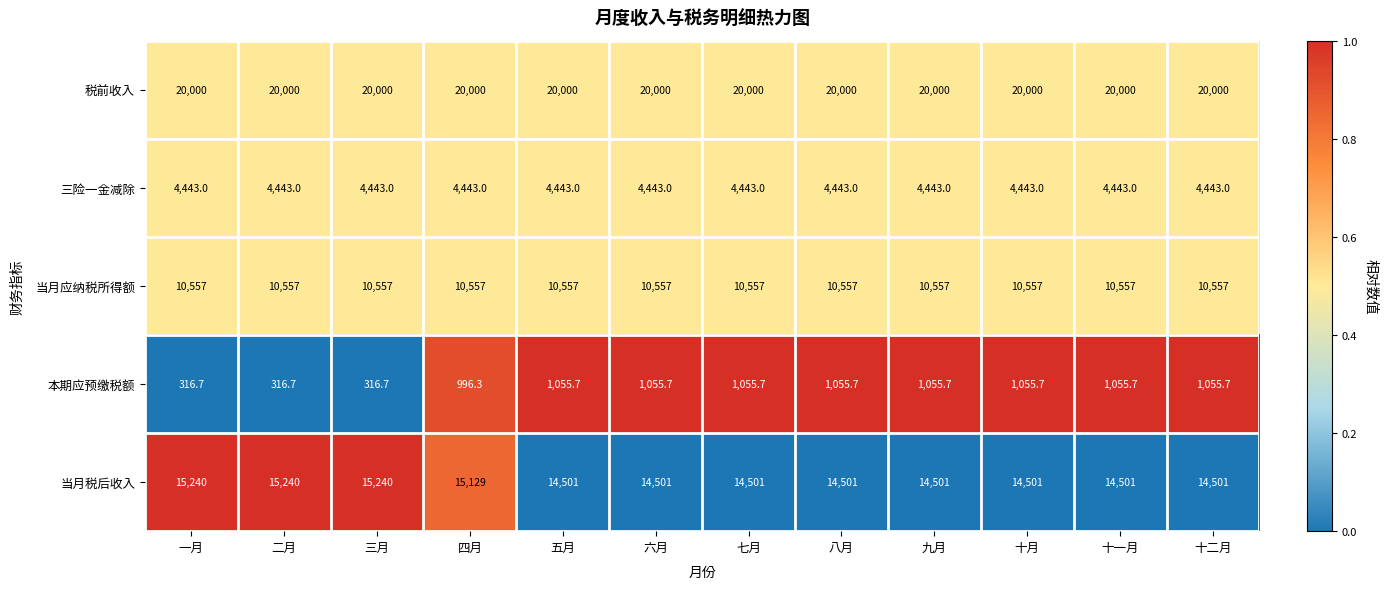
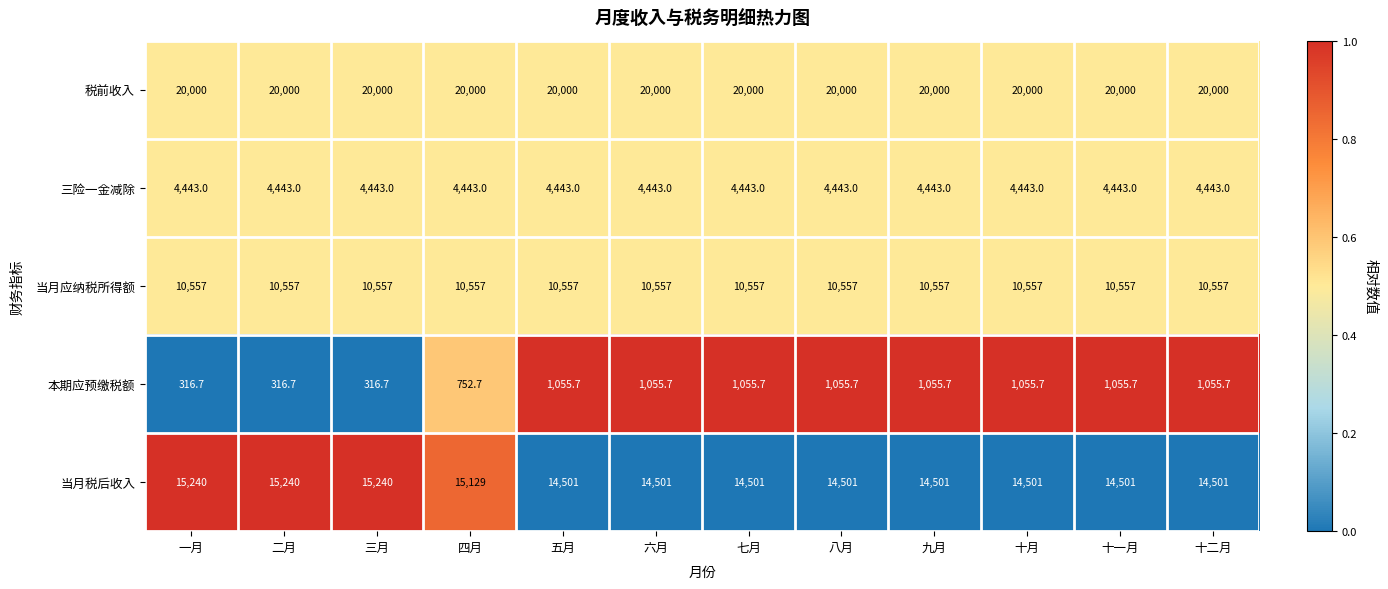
  {
    "税前收入": {
      "一月": "20,000",
      "二月": "20,000",
      "三月": "20,000",
      "四月": "20,000",
      "五月": "20,000",
      "六月": "20,000",
      "七月": "20,000",
      "八月": "20,000",
      "九月": "20,000",
      "十月": "20,000",
      "十一月": "20,000",
      "十二月": "20,000"
    },
    "三险一金减除": {
      "一月": "4,443.0",
      "二月": "4,443.0",
      "三月": "4,443.0",
      "四月": "4,443.0",
      "五月": "4,443.0",
      "六月": "4,443.0",
      "七月": "4,443.0",
      "八月": "4,443.0",
      "九月": "4,443.0",
      "十月": "4,443.0",
      "十一月": "4,443.0",
      "十二月": "4,443.0"
    },
    "当月应纳税所得额": {
      "一月": "10,557",
      "二月": "10,557",
      "三月": "10,557",
      "四月": "10,557",
      "五月": "10,557",
      "六月": "10,557",
      "七月": "10,557",
      "八月": "10,557",
      "九月": "10,557",
      "十月": "10,557",
      "十一月": "10,557",
      "十二月": "10,557"
    },
    "本期应预缴税额": {
      "一月": "316.7",
      "二月": "316.7",
      "三月": "316.7",
-     "四月": "996.3",
+     "四月": "752.7",
      "五月": "1,055.7",
      "六月": "1,055.7",
      "七月": "1,055.7",
      "八月": "1,055.7",
      "九月": "1,055.7",
      "十月": "1,055.7",
      "十一月": "1,055.7",
      "十二月": "1,055.7"
    },
    "当月税后收入": {
      "一月": "15,240",
      "二月": "15,240",
      "三月": "15,240",
      "四月": "15,129",
      "五月": "14,501",
      "六月": "14,501",
      "七月": "14,501",
      "八月": "14,501",
      "九月": "14,501",
      "十月": "14,501",
      "十一月": "14,501",
      "十二月": "14,501"
    }
  }
